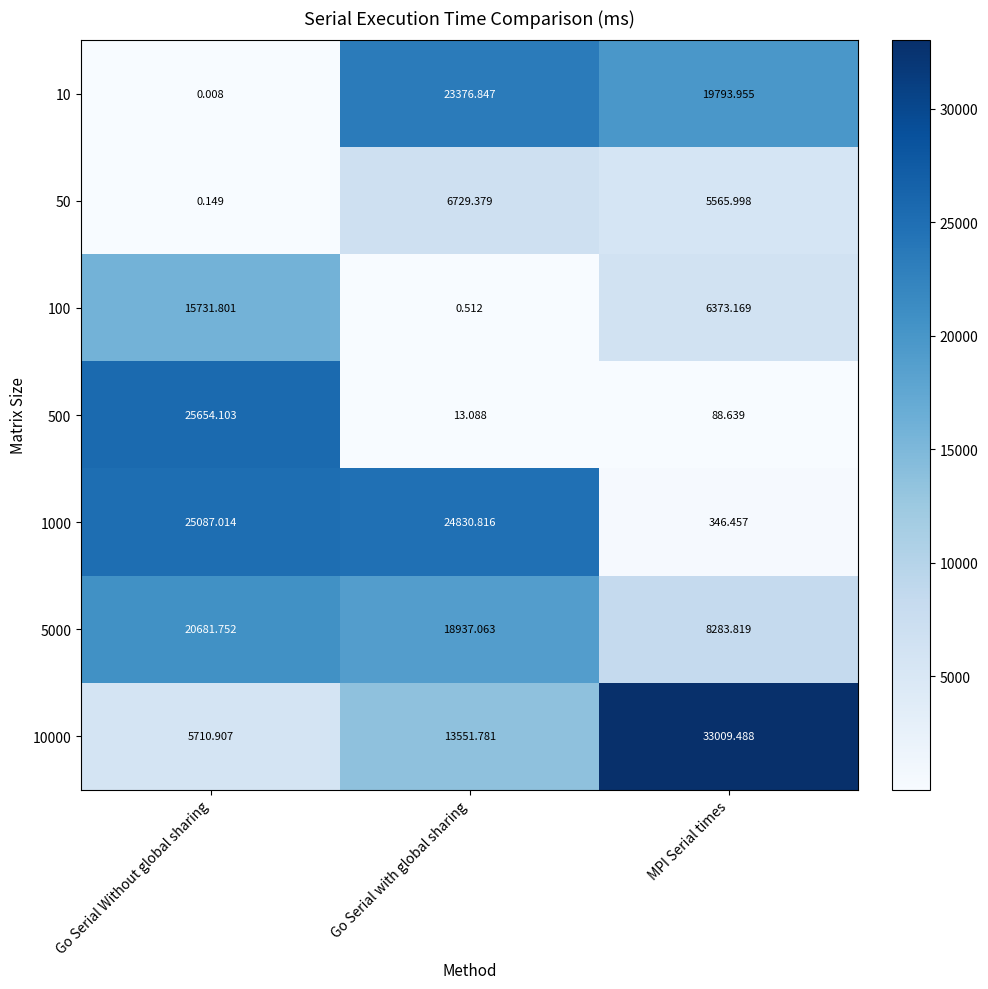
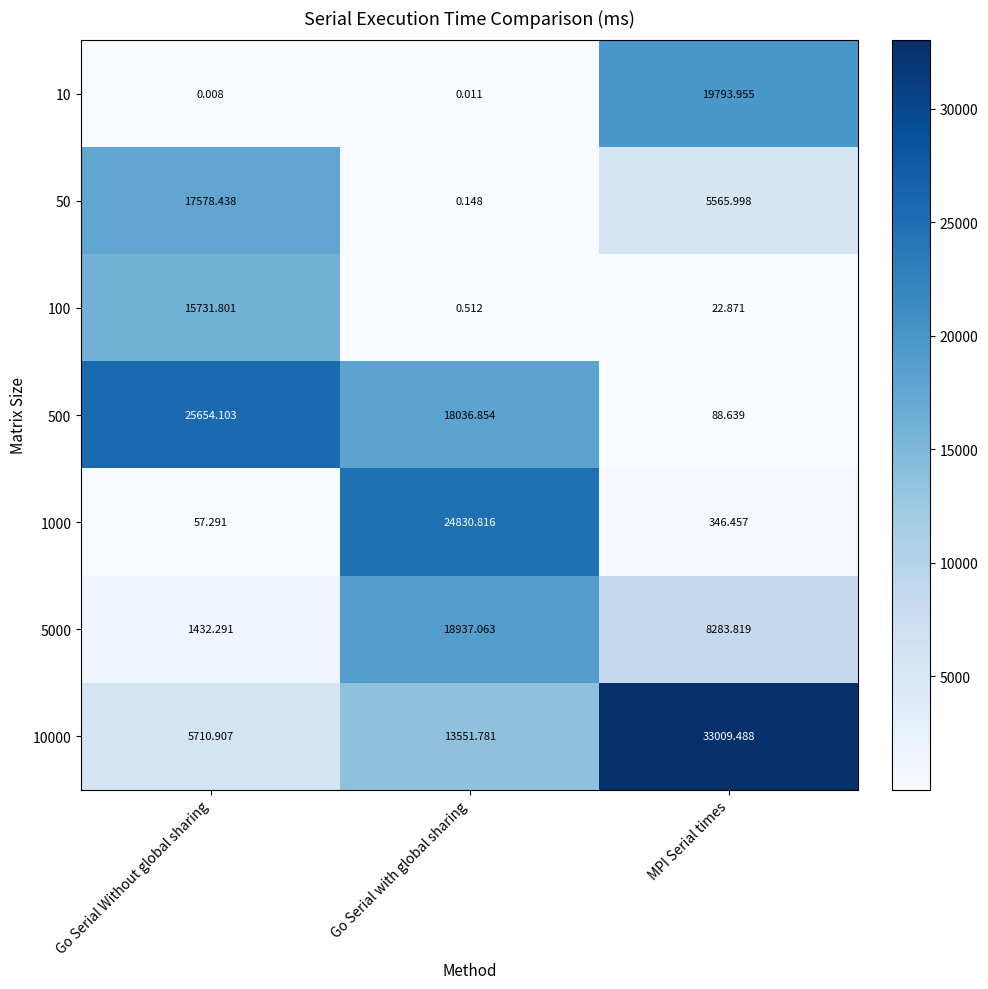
  {
    "10": {
      "Go Serial Without global sharing": 0.008,
-     "Go Serial with global sharing": 23376.847,
+     "Go Serial with global sharing": 0.011,
      "MPI Serial times": 19793.955
    },
    "50": {
-     "Go Serial Without global sharing": 0.149,
-     "Go Serial with global sharing": 6729.379,
+     "Go Serial Without global sharing": 17578.438,
+     "Go Serial with global sharing": 0.148,
      "MPI Serial times": 5565.998
    },
    "100": {
      "Go Serial Without global sharing": 15731.801,
      "Go Serial with global sharing": 0.512,
-     "MPI Serial times": 6373.169
+     "MPI Serial times": 22.871
    },
    "500": {
      "Go Serial Without global sharing": 25654.103,
-     "Go Serial with global sharing": 13.088,
+     "Go Serial with global sharing": 18036.854,
      "MPI Serial times": 88.639
    },
    "1000": {
-     "Go Serial Without global sharing": 25087.014,
+     "Go Serial Without global sharing": 57.291,
      "Go Serial with global sharing": 24830.816,
      "MPI Serial times": 346.457
    },
    "5000": {
-     "Go Serial Without global sharing": 20681.752,
+     "Go Serial Without global sharing": 1432.291,
      "Go Serial with global sharing": 18937.063,
      "MPI Serial times": 8283.819
    },
    "10000": {
      "Go Serial Without global sharing": 5710.907,
      "Go Serial with global sharing": 13551.781,
      "MPI Serial times": 33009.488
    }
  }
